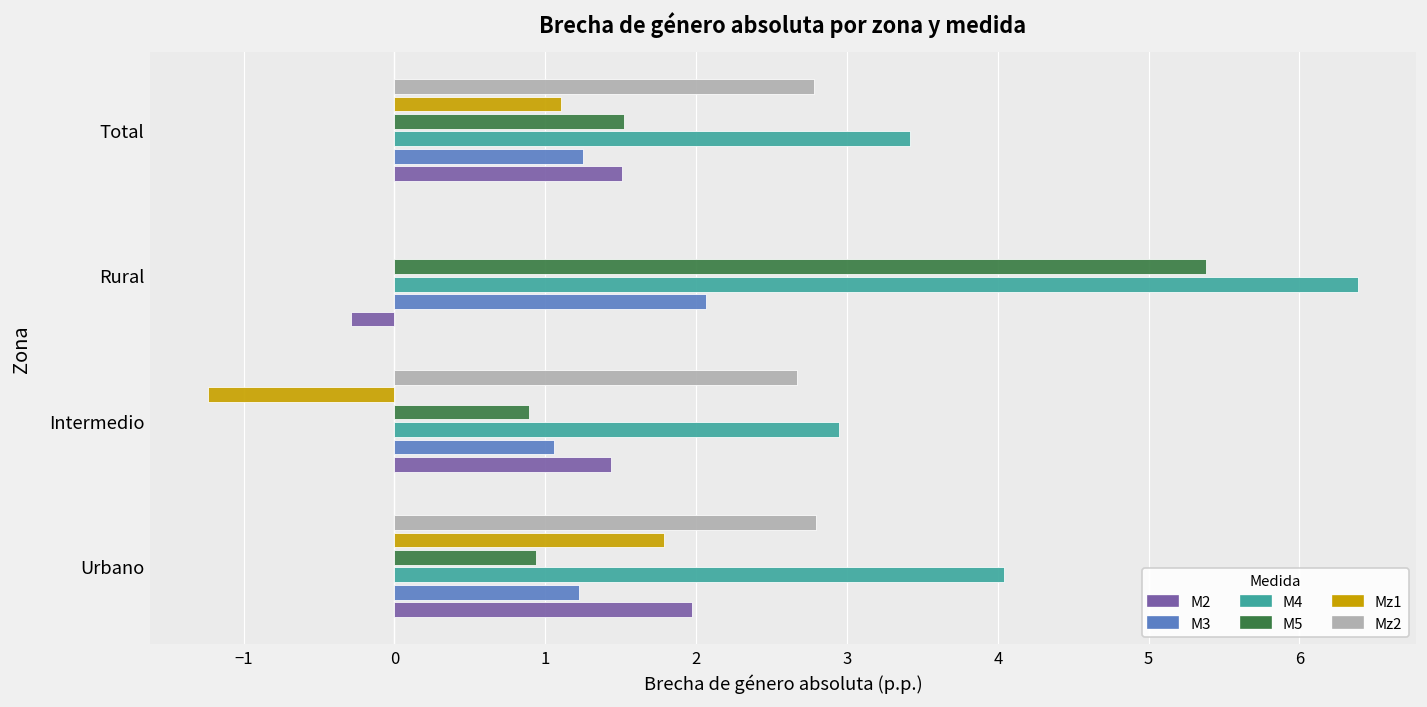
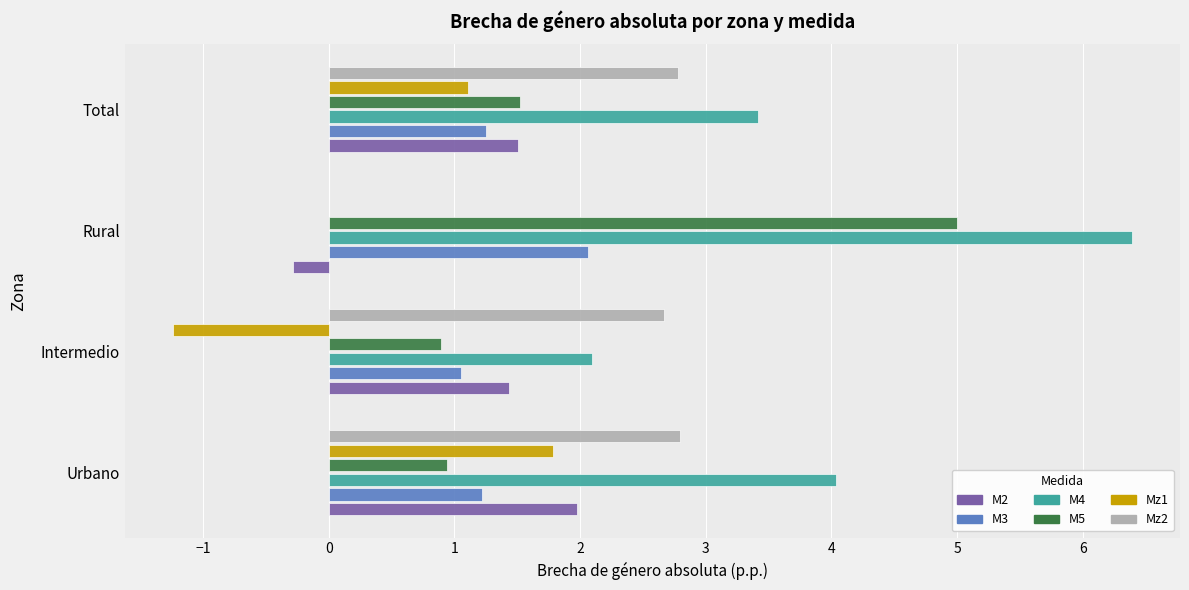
  {
    "M4": {
      "Total": 3.42,
      "Rural": 6.39,
-     "Intermedio": 2.94,
+     "Intermedio": 2.09,
      "Urbano": 4.04
    },
    "M5": {
      "Total": 1.52,
-     "Rural": 5.38,
+     "Rural": 4.99,
      "Intermedio": 0.89,
      "Urbano": 0.94
    }
  }
